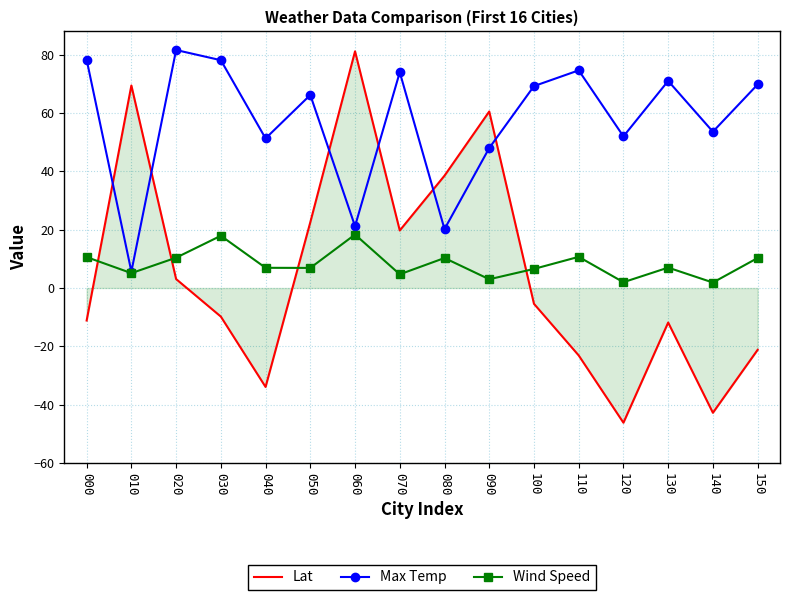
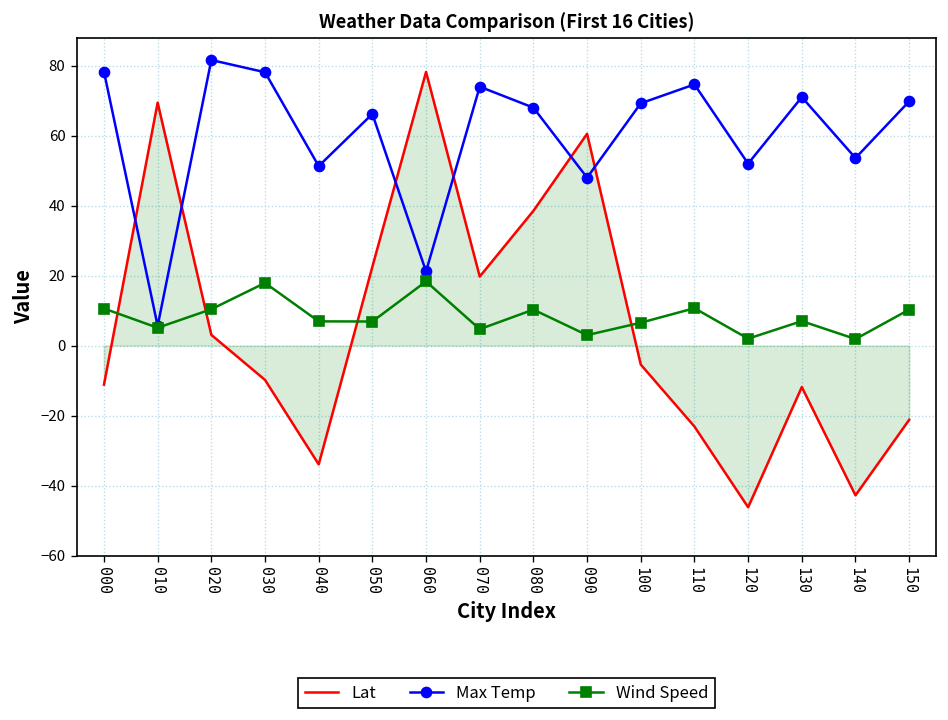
  {
    "Lat": {
      "000": -11,
      "030": -10,
      "040": -34,
-     "060": 81,
+     "060": 78,
      "100": -5,
      "110": -23,
      "120": -46,
      "130": -12,
      "140": -43,
      "150": -21
    },
    "Max Temp": {
      "000": 78,
      "020": 82,
      "030": 78,
      "040": 51,
      "050": 66,
      "060": 21,
      "070": 74,
-     "080": 20,
+     "080": 68,
      "090": 48,
      "100": 69,
      "110": 75,
      "120": 52,
      "130": 71,
      "140": 54,
      "150": 70
    }
  }
